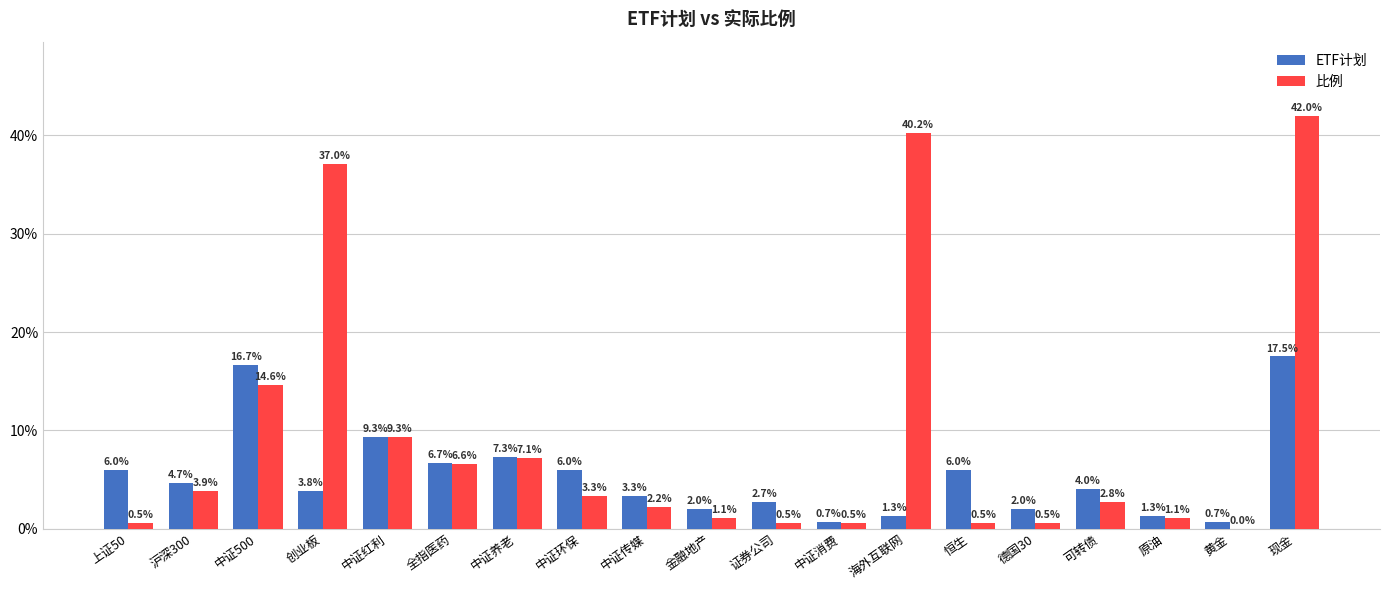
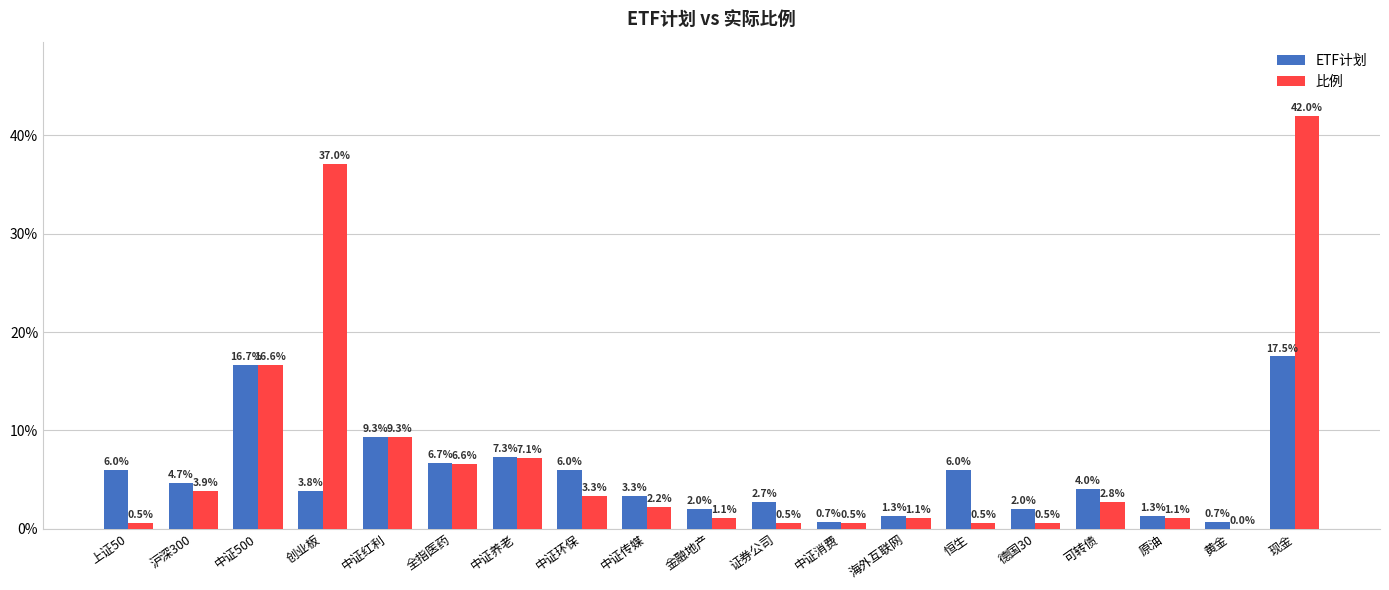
  {
    "ETF计划": {
      "上证50": "6.0%",
      "沪深300": "4.7%",
      "中证500": "16.7%",
      "创业板": "3.8%",
      "中证红利": "9.3%",
      "全指医药": "6.7%",
      "中证养老": "7.3%",
      "中证环保": "6.0%",
      "中证传媒": "3.3%",
      "金融地产": "2.0%",
      "证券公司": "2.7%",
      "中证消费": "0.7%",
      "海外互联网": "1.3%",
      "恒生": "6.0%",
      "德国30": "2.0%",
      "可转债": "4.0%",
      "原油": "1.3%",
      "黄金": "0.7%",
      "现金": "17.5%"
    },
    "比例": {
      "上证50": "0.5%",
      "沪深300": "3.9%",
-     "中证500": "14.6%",
+     "中证500": "16.6%",
      "创业板": "37.0%",
      "中证红利": "9.3%",
      "全指医药": "6.6%",
      "中证养老": "7.1%",
      "中证环保": "3.3%",
      "中证传媒": "2.2%",
      "金融地产": "1.1%",
      "证券公司": "0.5%",
      "中证消费": "0.5%",
-     "海外互联网": "40.2%",
+     "海外互联网": "1.1%",
      "恒生": "0.5%",
      "德国30": "0.5%",
      "可转债": "2.8%",
      "原油": "1.1%",
      "黄金": "0.0%",
      "现金": "42.0%"
    }
  }
